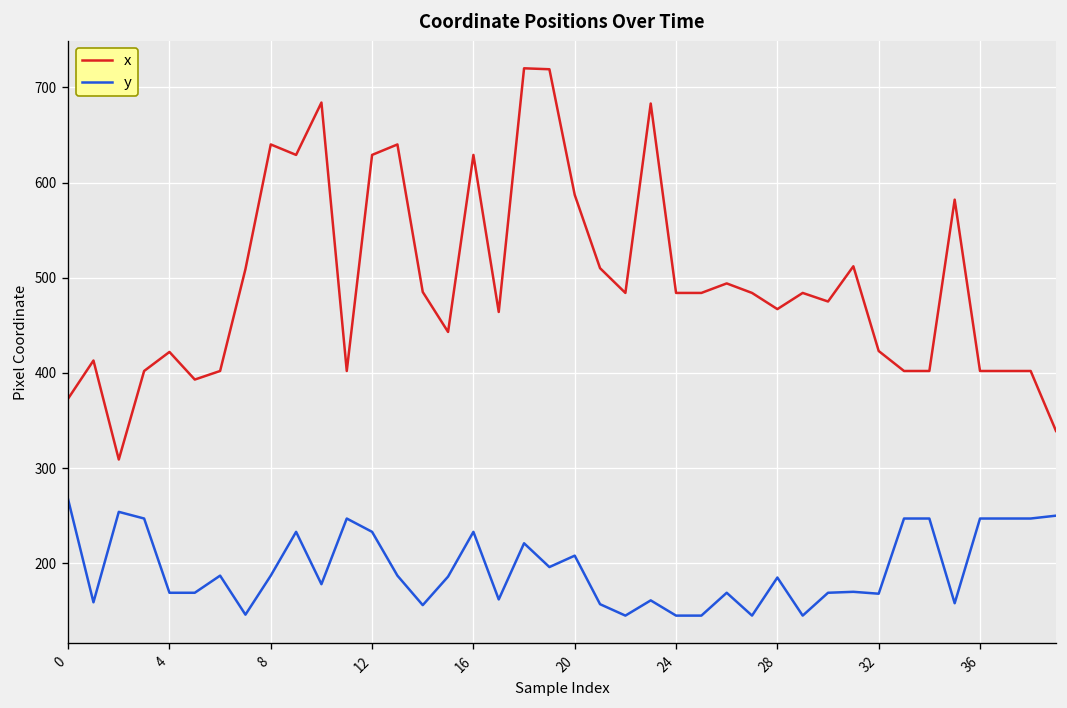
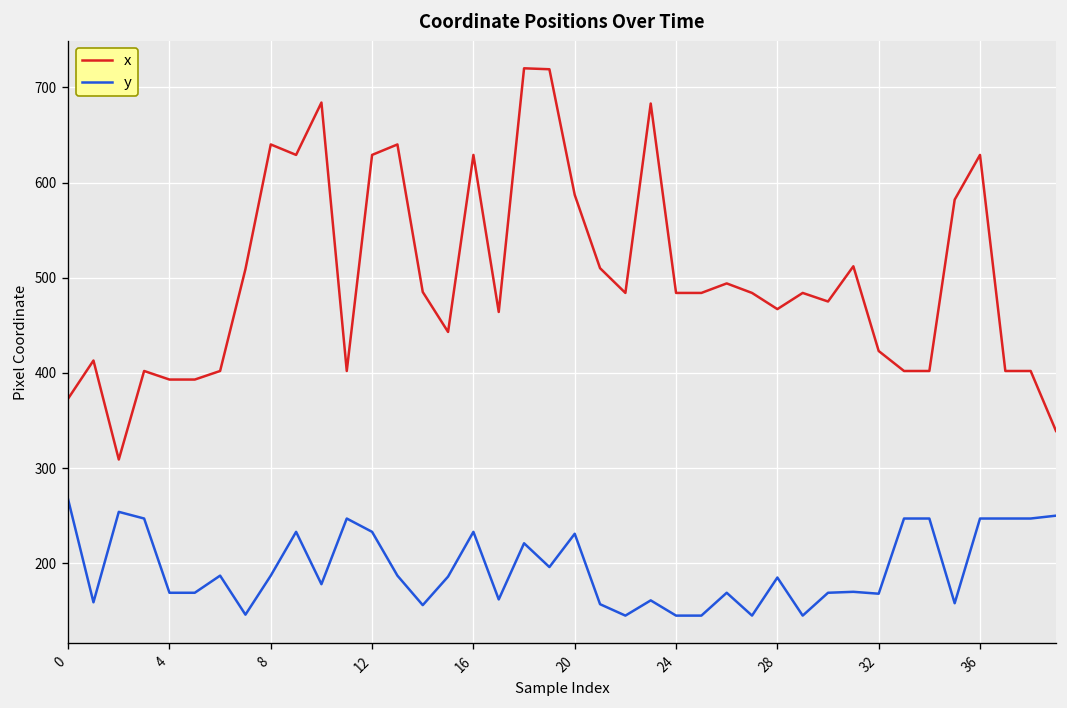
  {
    "x": {
      "0": 370,
-     "4": 420,
+     "4": 390,
      "8": 640,
      "12": 630,
      "16": 630,
      "20": 590,
      "24": 480,
      "28": 470,
      "32": 420,
-     "36": 400
+     "36": 630
    },
    "y": {
      "0": 270,
      "4": 170,
      "8": 190,
      "12": 230,
      "16": 230,
-     "20": 210,
+     "20": 230,
      "24": 150,
      "28": 190,
      "32": 170,
      "36": 250
    }
  }
